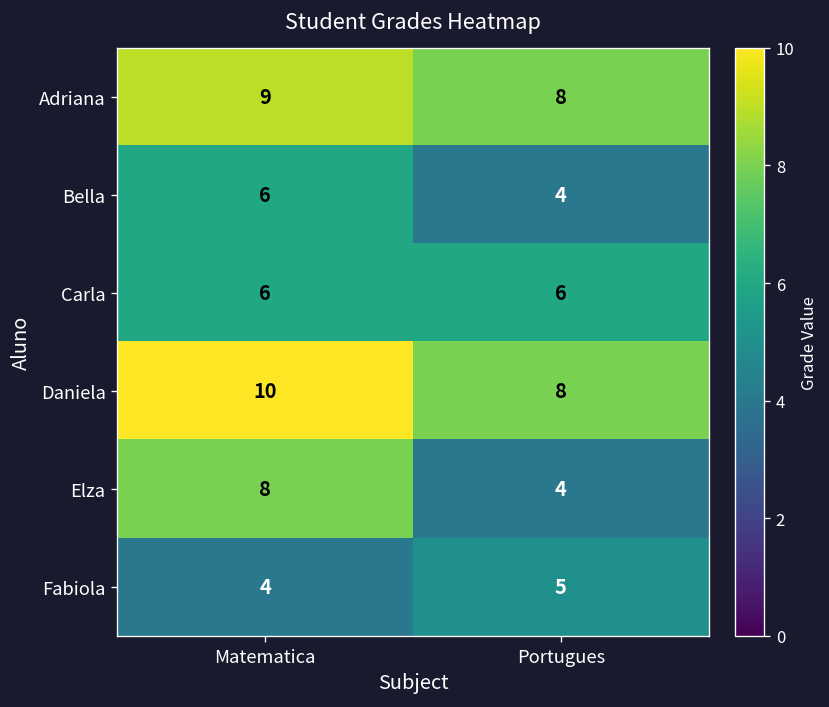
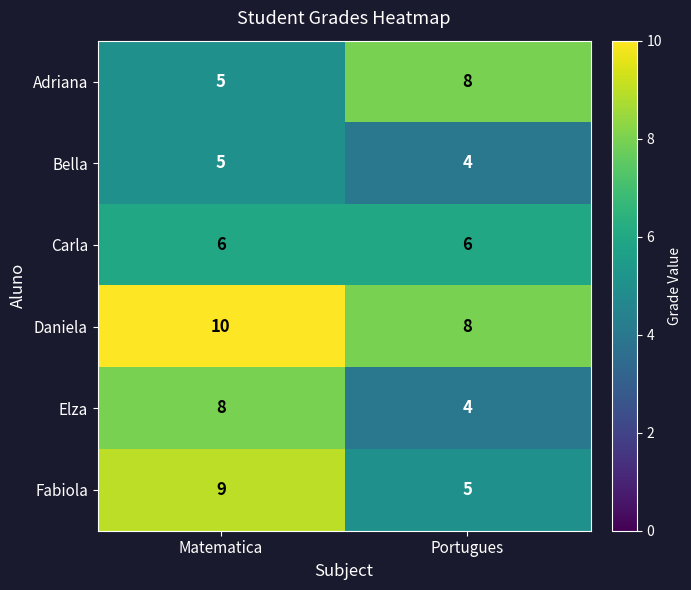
  {
    "Adriana": {
-     "Matematica": 9,
+     "Matematica": 5,
      "Portugues": 8
    },
    "Bella": {
-     "Matematica": 6,
+     "Matematica": 5,
      "Portugues": 4
    },
    "Carla": {
      "Matematica": 6,
      "Portugues": 6
    },
    "Daniela": {
      "Matematica": 10,
      "Portugues": 8
    },
    "Elza": {
      "Matematica": 8,
      "Portugues": 4
    },
    "Fabiola": {
-     "Matematica": 4,
+     "Matematica": 9,
      "Portugues": 5
    }
  }
